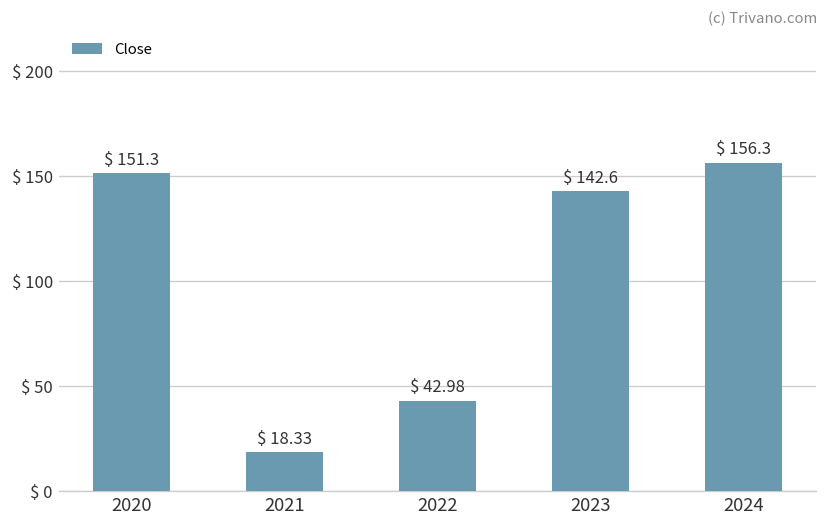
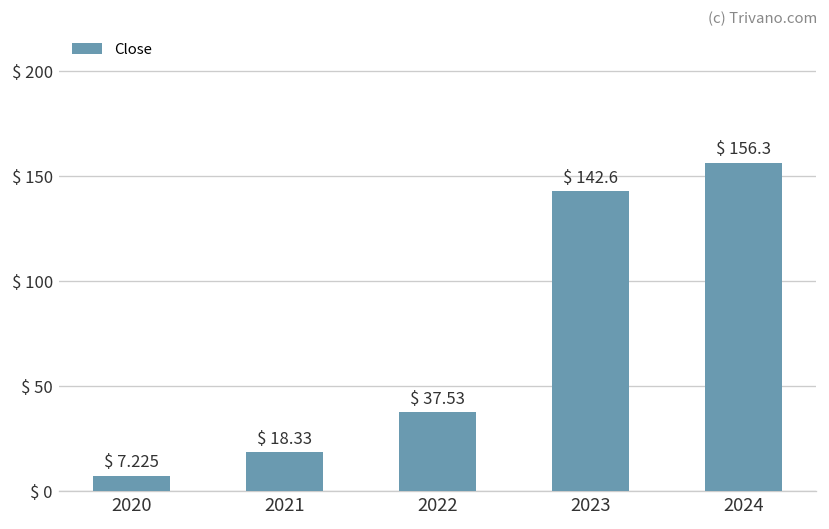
  {
-   "2020": 151.3,
+   "2020": 7.225,
    "2021": 18.33,
-   "2022": 42.98,
+   "2022": 37.53,
    "2023": 142.6,
    "2024": 156.3
  }
